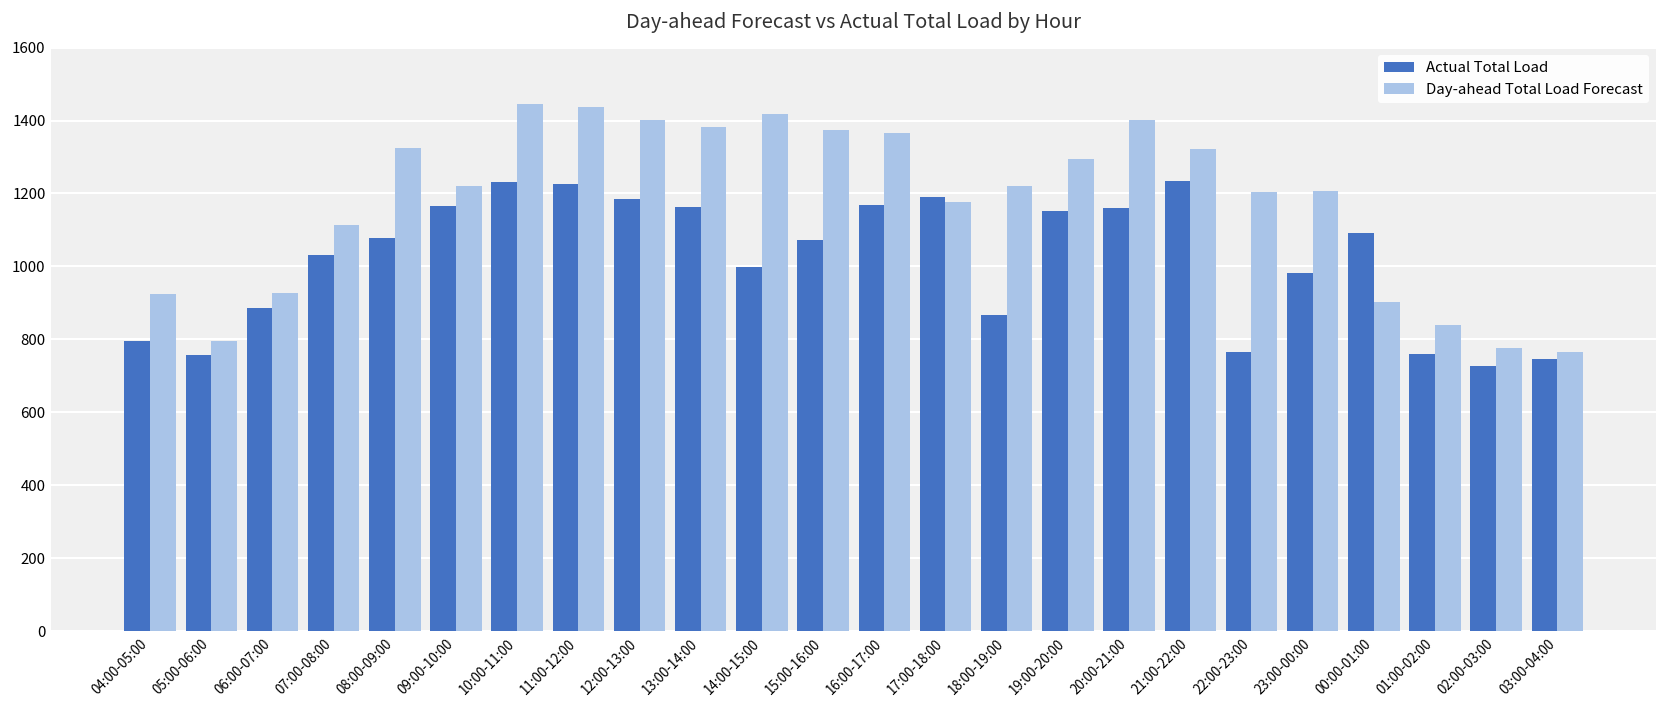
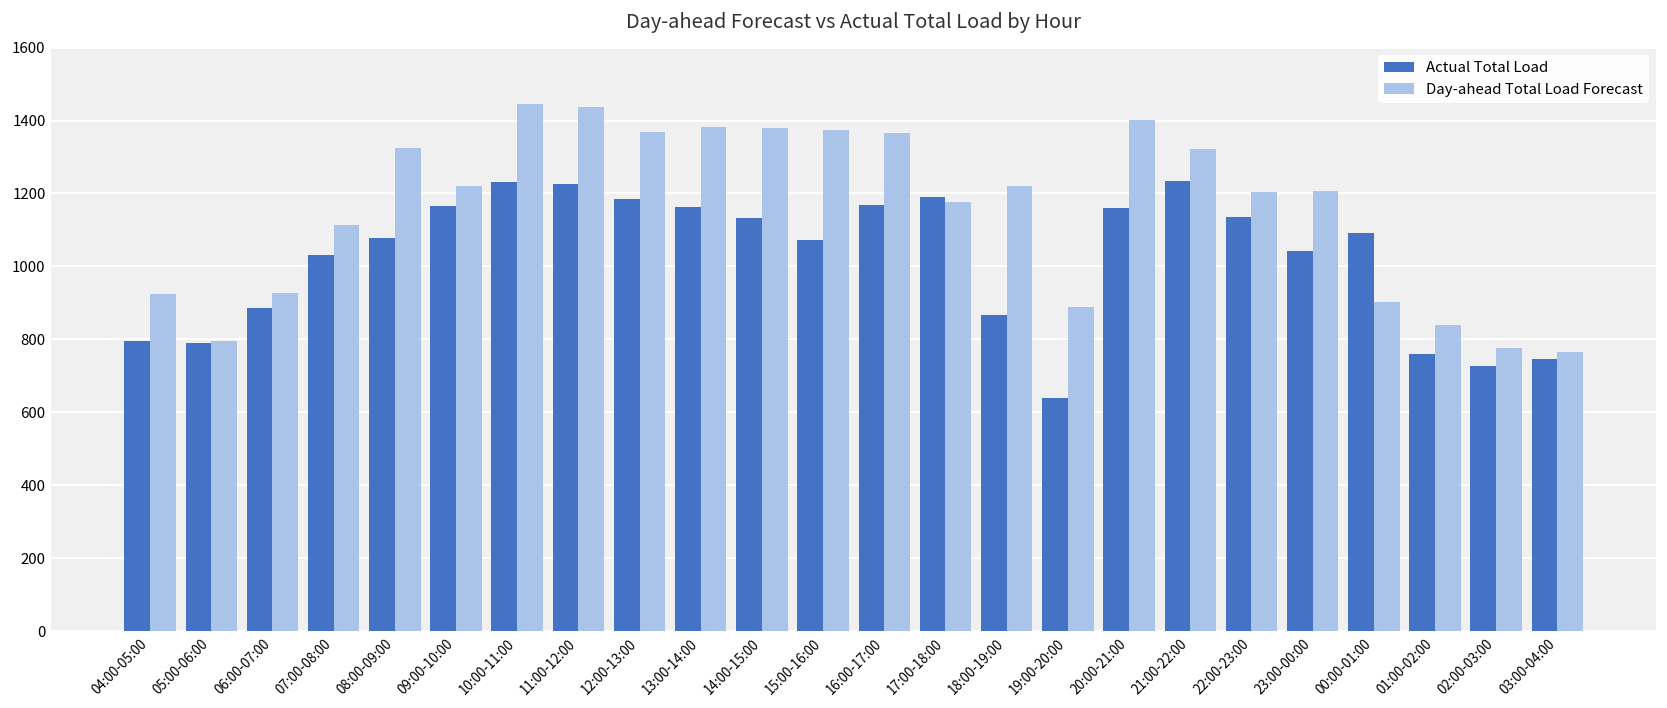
  {
    "Actual Total Load": {
      "04:00-05:00": 800,
-     "05:00-06:00": 760,
+     "05:00-06:00": 790,
      "06:00-07:00": 890,
      "07:00-08:00": 1030,
      "08:00-09:00": 1080,
      "09:00-10:00": 1170,
      "10:00-11:00": 1230,
      "11:00-12:00": 1230,
      "12:00-13:00": 1190,
      "13:00-14:00": 1160,
-     "14:00-15:00": 1000,
+     "14:00-15:00": 1130,
      "15:00-16:00": 1070,
      "16:00-17:00": 1170,
      "17:00-18:00": 1190,
      "18:00-19:00": 870,
-     "19:00-20:00": 1150,
+     "19:00-20:00": 640,
      "20:00-21:00": 1160,
      "21:00-22:00": 1230,
-     "22:00-23:00": 770,
-     "23:00-00:00": 980,
+     "22:00-23:00": 1140,
+     "23:00-00:00": 1040,
      "00:00-01:00": 1090,
      "01:00-02:00": 760,
      "02:00-03:00": 730,
      "03:00-04:00": 750
    },
    "Day-ahead Total Load Forecast": {
      "04:00-05:00": 920,
      "05:00-06:00": 800,
      "06:00-07:00": 930,
      "07:00-08:00": 1110,
      "08:00-09:00": 1330,
      "09:00-10:00": 1220,
      "10:00-11:00": 1450,
      "11:00-12:00": 1440,
-     "12:00-13:00": 1400,
+     "12:00-13:00": 1370,
      "13:00-14:00": 1380,
-     "14:00-15:00": 1420,
+     "14:00-15:00": 1380,
      "15:00-16:00": 1380,
      "16:00-17:00": 1370,
      "17:00-18:00": 1180,
      "18:00-19:00": 1220,
-     "19:00-20:00": 1290,
+     "19:00-20:00": 890,
      "20:00-21:00": 1400,
      "21:00-22:00": 1320,
      "22:00-23:00": 1200,
      "23:00-00:00": 1210,
      "00:00-01:00": 900,
      "01:00-02:00": 840,
      "02:00-03:00": 780,
      "03:00-04:00": 770
    }
  }
